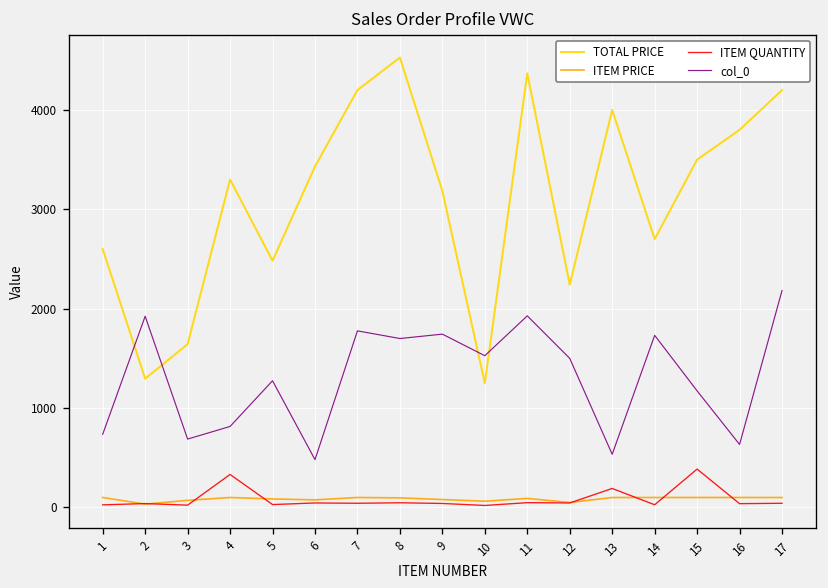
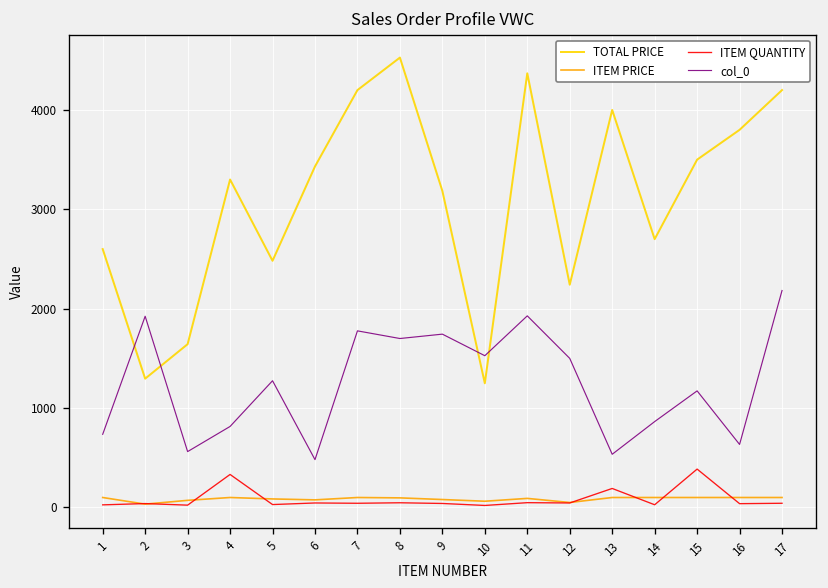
  {
    "ITEM QUANTITY": {
      "1": 0,
      "3": 0,
      "4": 300,
      "5": 0,
      "7": 0,
      "8": 0,
      "9": 0,
      "10": 0,
      "11": 0,
      "13": 200,
      "14": 0,
      "15": 400,
      "16": 0,
      "17": 0
    },
    "col_0": {
      "1": 700,
      "2": 1900,
-     "3": 700,
+     "3": 600,
      "4": 800,
      "5": 1300,
      "6": 500,
      "7": 1800,
      "8": 1700,
      "9": 1700,
      "10": 1500,
      "11": 1900,
      "12": 1500,
      "13": 500,
-     "14": 1700,
+     "14": 900,
      "15": 1200,
      "16": 600,
      "17": 2200
    }
  }
